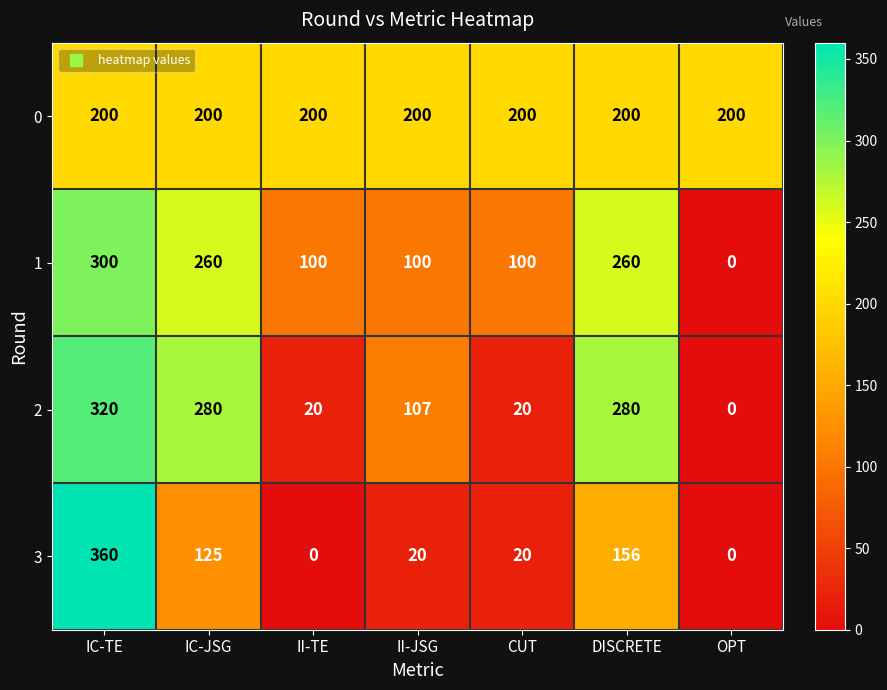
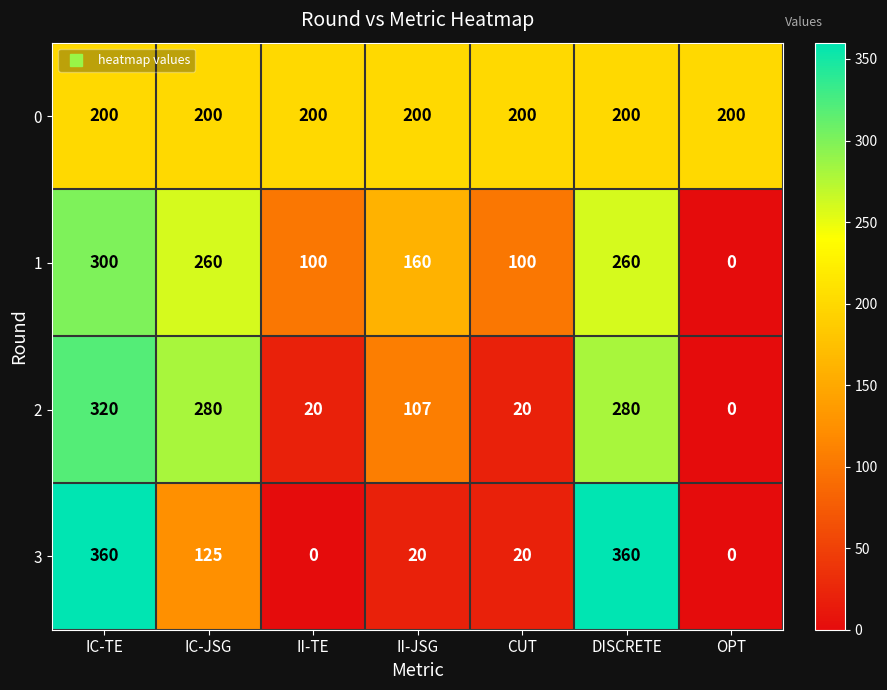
  {
    "0": {
      "IC-TE": 200,
      "IC-JSG": 200,
      "II-TE": 200,
      "II-JSG": 200,
      "CUT": 200,
      "DISCRETE": 200,
      "OPT": 200
    },
    "1": {
      "IC-TE": 300,
      "IC-JSG": 260,
      "II-TE": 100,
-     "II-JSG": 100,
+     "II-JSG": 160,
      "CUT": 100,
      "DISCRETE": 260,
      "OPT": 0
    },
    "2": {
      "IC-TE": 320,
      "IC-JSG": 280,
      "II-TE": 20,
      "II-JSG": 107,
      "CUT": 20,
      "DISCRETE": 280,
      "OPT": 0
    },
    "3": {
      "IC-TE": 360,
      "IC-JSG": 125,
      "II-TE": 0,
      "II-JSG": 20,
      "CUT": 20,
-     "DISCRETE": 156,
+     "DISCRETE": 360,
      "OPT": 0
    }
  }
